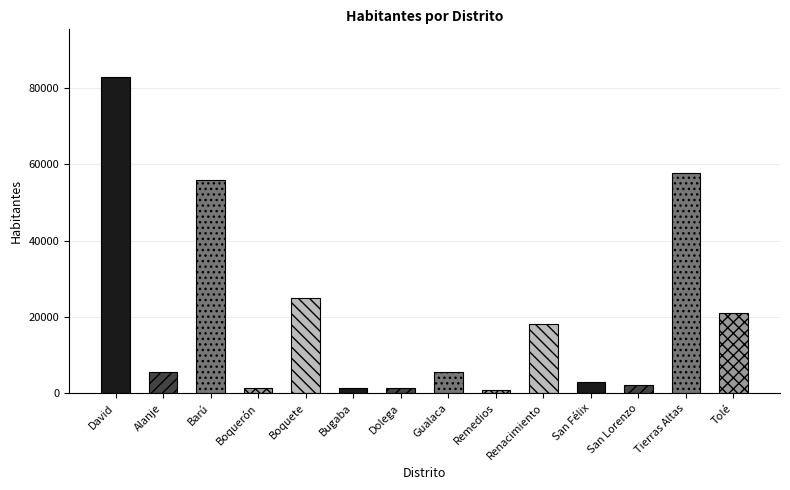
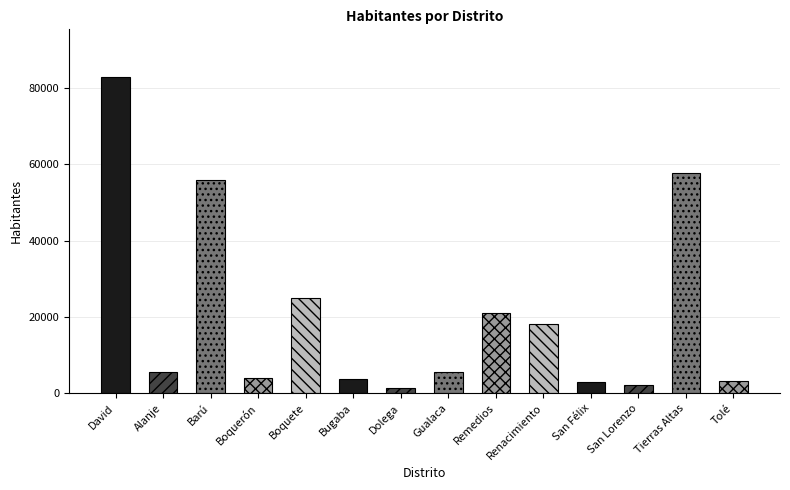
  {
    "David": 83000,
    "Alanje": 6000,
    "Barú": 56000,
-   "Boquerón": 1000,
+   "Boquerón": 4000,
    "Boquete": 25000,
-   "Bugaba": 1000,
+   "Bugaba": 4000,
    "Dolega": 1000,
    "Gualaca": 6000,
-   "Remedios": 1000,
+   "Remedios": 21000,
    "Renacimiento": 18000,
    "San Félix": 3000,
    "San Lorenzo": 2000,
    "Tierras Altas": 58000,
-   "Tolé": 21000
+   "Tolé": 3000
  }
